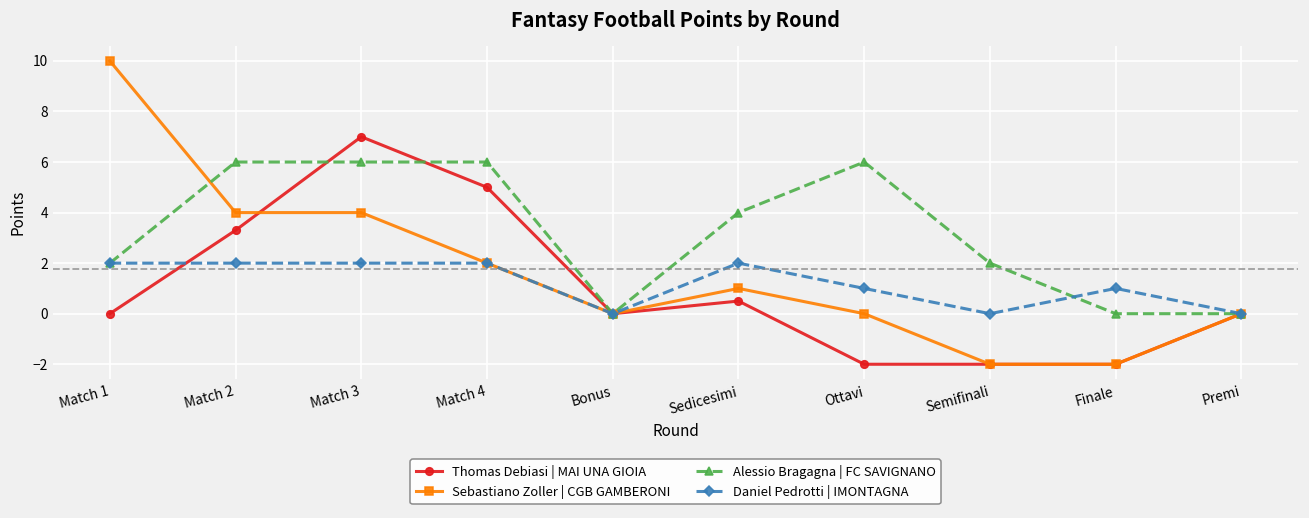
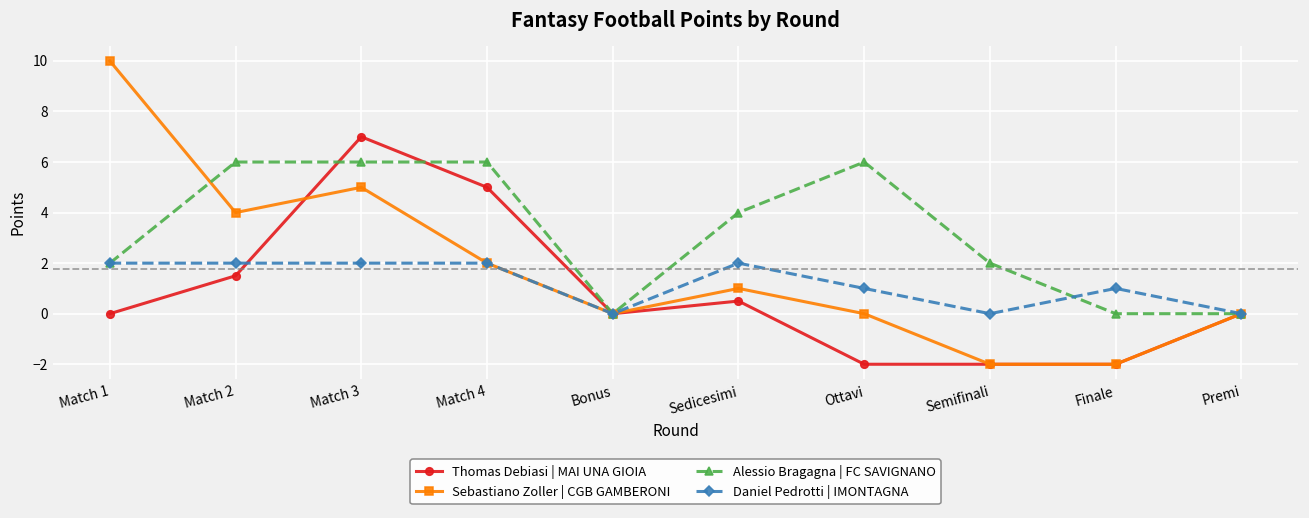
  {
    "Thomas Debiasi | MAI UNA GIOIA": {
      "Match 1": 0.0,
-     "Match 2": 3.3,
+     "Match 2": 1.5,
      "Match 3": 7.0,
      "Match 4": 5.0,
      "Sedicesimi": 0.5,
      "Ottavi": -2.0
    },
    "Sebastiano Zoller | CGB GAMBERONI": {
      "Match 1": 10,
      "Match 2": 4,
-     "Match 3": 4,
+     "Match 3": 5,
      "Sedicesimi": 1,
      "Ottavi": 0
    },
    "Alessio Bragagna | FC SAVIGNANO": {
      "Match 2": 6.0,
      "Match 3": 6.0,
      "Match 4": 6.0,
      "Sedicesimi": 4.0,
      "Ottavi": 6.0,
      "Semifinali": 2.0,
      "Finale": 0.0
    },
    "Daniel Pedrotti | IMONTAGNA": {
      "Match 2": 2.0,
      "Match 3": 2.0,
      "Sedicesimi": 2.0,
      "Ottavi": 1.0,
      "Semifinali": 0.0,
      "Finale": 1.0
    }
  }
